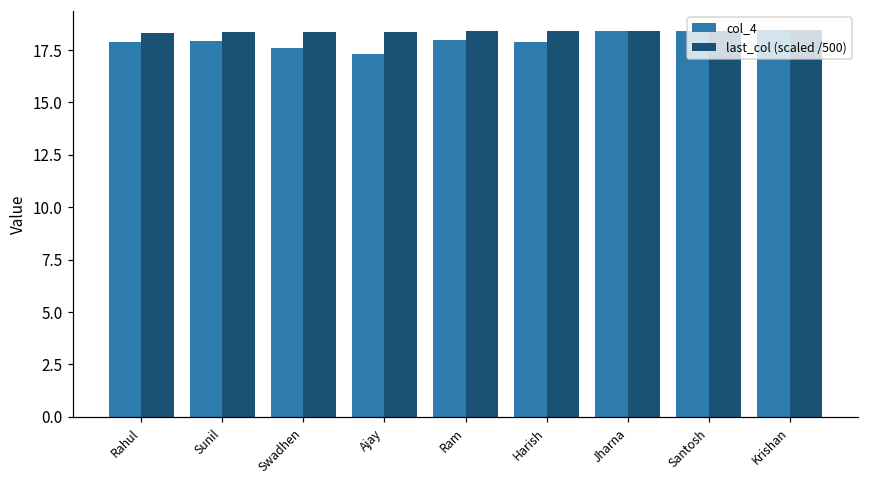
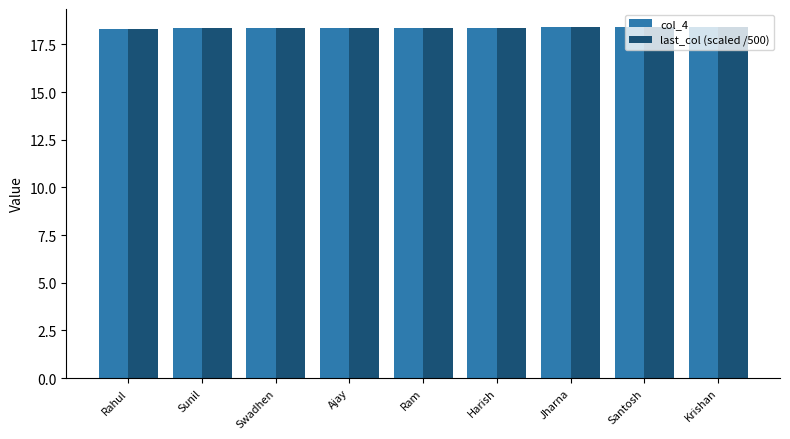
  {
    "col_4": {
-     "Rahul": 17.9,
-     "Sunil": 17.9,
-     "Swadhen": 17.6,
-     "Ajay": 17.3,
-     "Ram": 18.0,
-     "Harish": 17.9,
+     "Rahul": 18.3,
+     "Sunil": 18.4,
+     "Swadhen": 18.4,
+     "Ajay": 18.4,
+     "Ram": 18.4,
+     "Harish": 18.4,
      "Jharna": 18.4
    },
    "last_col (scaled /500)": {
      "Rahul": 18.3,
      "Sunil": 18.4,
      "Swadhen": 18.4,
      "Ajay": 18.4,
      "Ram": 18.4,
      "Harish": 18.4,
      "Jharna": 18.4
    }
  }
